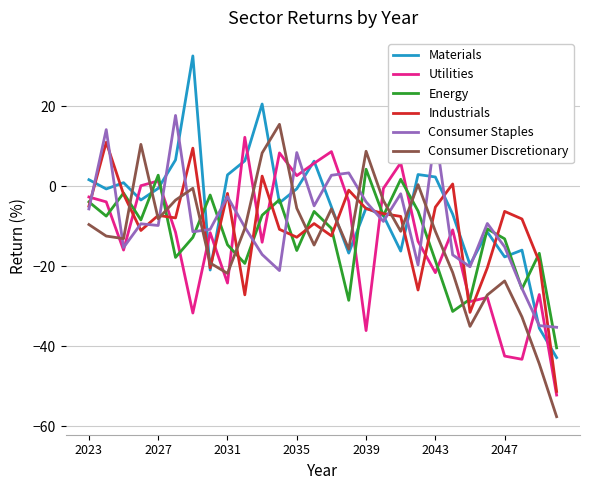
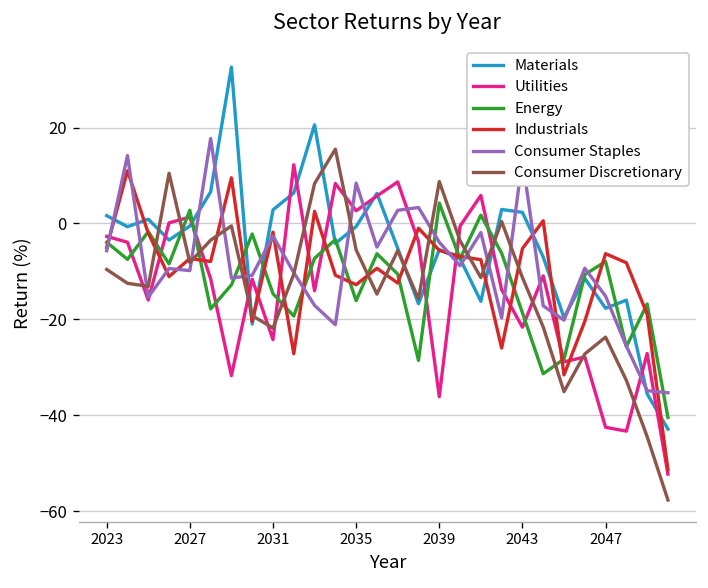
  {
    "Materials": {
      "2023": 2,
      "2027": -1,
      "2031": 3,
      "2035": -1,
      "2043": 2,
      "2047": -18
    },
    "Utilities": {
      "2023": -3,
      "2027": 1,
      "2031": -24,
      "2035": 3,
      "2039": -36,
      "2043": -22,
      "2047": -42
    },
    "Energy": {
      "2023": -4,
      "2027": 3,
      "2031": -15,
      "2035": -16,
      "2039": 4,
      "2043": -19,
-     "2047": -13
+     "2047": -8
    },
    "Industrials": {
      "2023": -5,
      "2027": -7,
      "2031": -2,
      "2035": -13,
      "2043": -5,
      "2047": -6
    },
    "Consumer Staples": {
      "2023": -6,
      "2027": -10,
      "2031": -3,
      "2035": 8,
      "2039": -4,
      "2047": -15
    },
    "Consumer Discretionary": {
      "2023": -10,
      "2027": -8,
      "2031": -22,
      "2035": -6,
      "2039": 9,
      "2043": -11,
      "2047": -24
    }
  }
